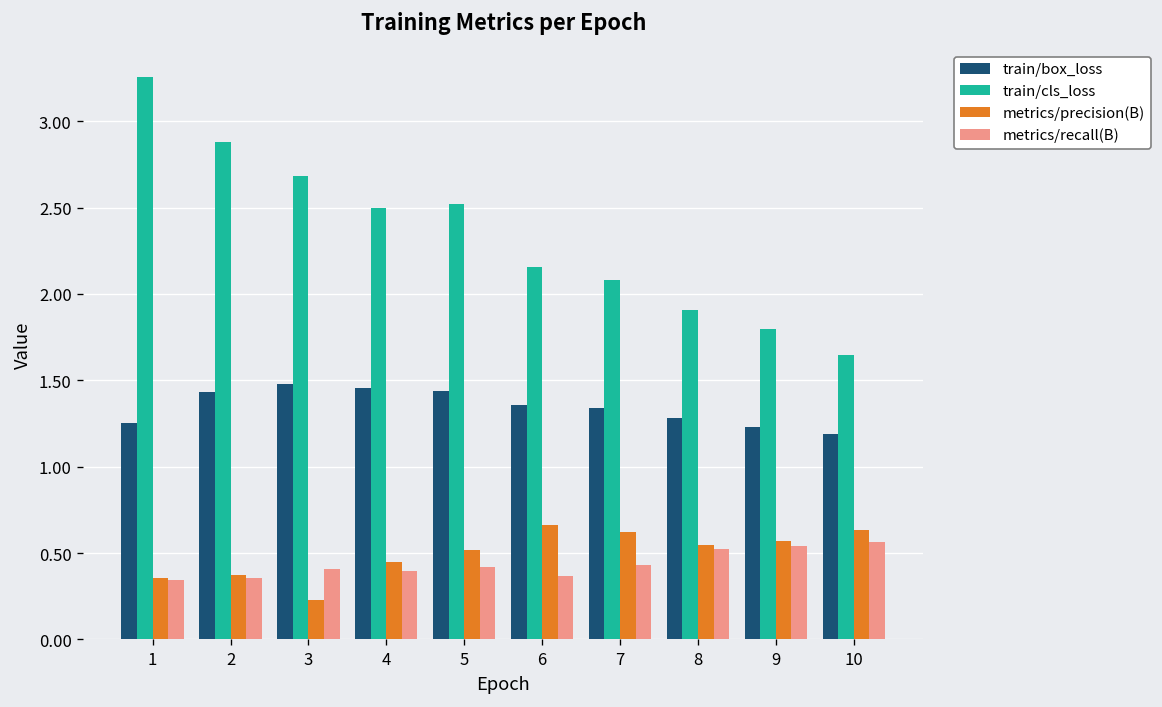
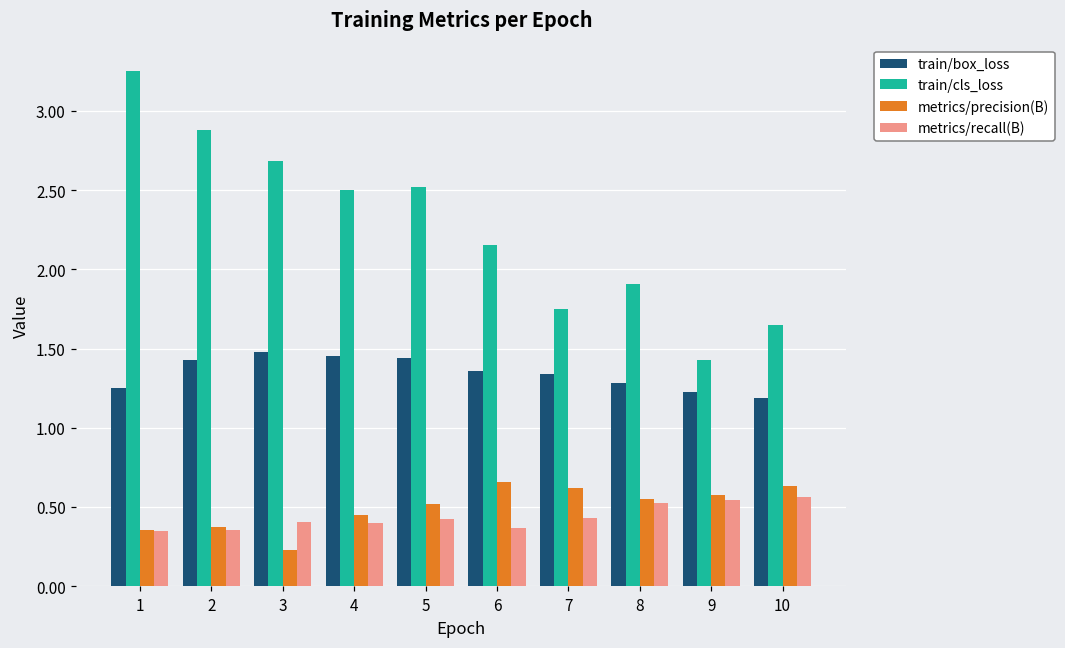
  {
    "train/box_loss": {
      "1": 1.25,
      "2": 1.43,
      "3": 1.48,
      "4": 1.45,
      "5": 1.44,
      "6": 1.36,
      "7": 1.34,
      "8": 1.28,
      "9": 1.23,
      "10": 1.19
    },
    "train/cls_loss": {
      "1": 3.26,
      "2": 2.88,
      "3": 2.68,
      "4": 2.50,
      "5": 2.52,
      "6": 2.16,
-     "7": 2.08,
+     "7": 1.75,
      "8": 1.90,
-     "9": 1.80,
+     "9": 1.43,
      "10": 1.65
    },
    "metrics/precision(B)": {
      "1": 0.35,
      "2": 0.37,
      "3": 0.23,
      "4": 0.45,
      "5": 0.52,
      "6": 0.66,
      "7": 0.62,
      "8": 0.55,
      "9": 0.57,
      "10": 0.63
    },
    "metrics/recall(B)": {
      "1": 0.35,
      "2": 0.35,
      "3": 0.41,
      "4": 0.40,
      "5": 0.42,
      "6": 0.37,
      "7": 0.43,
      "8": 0.52,
      "9": 0.54,
      "10": 0.56
    }
  }
